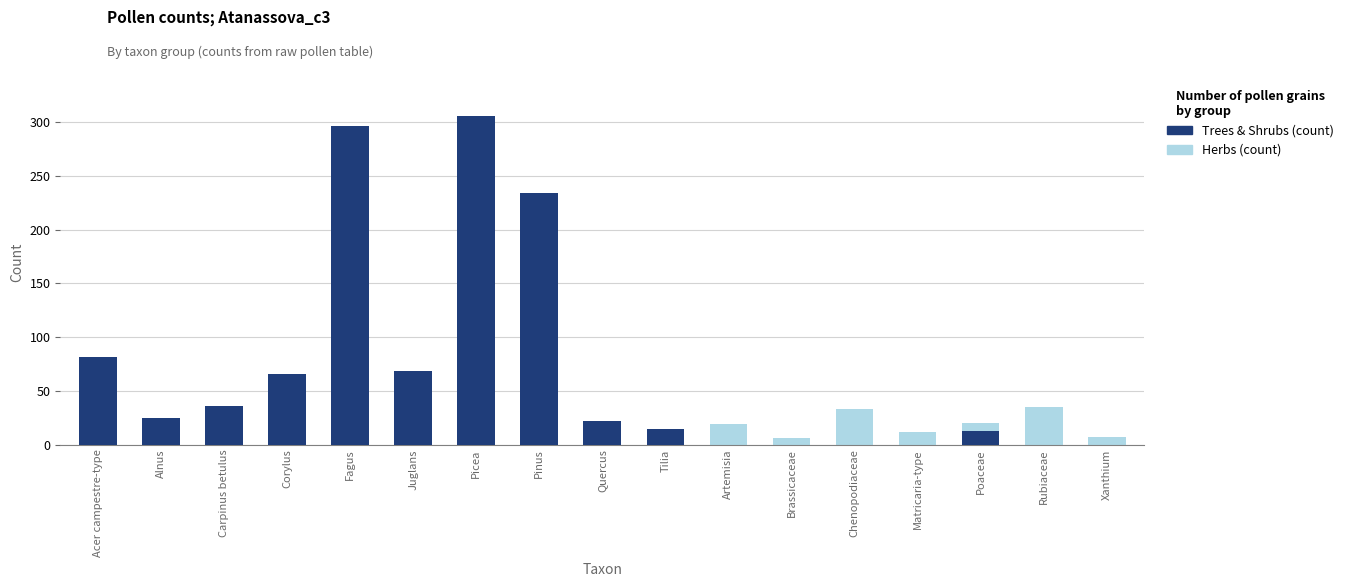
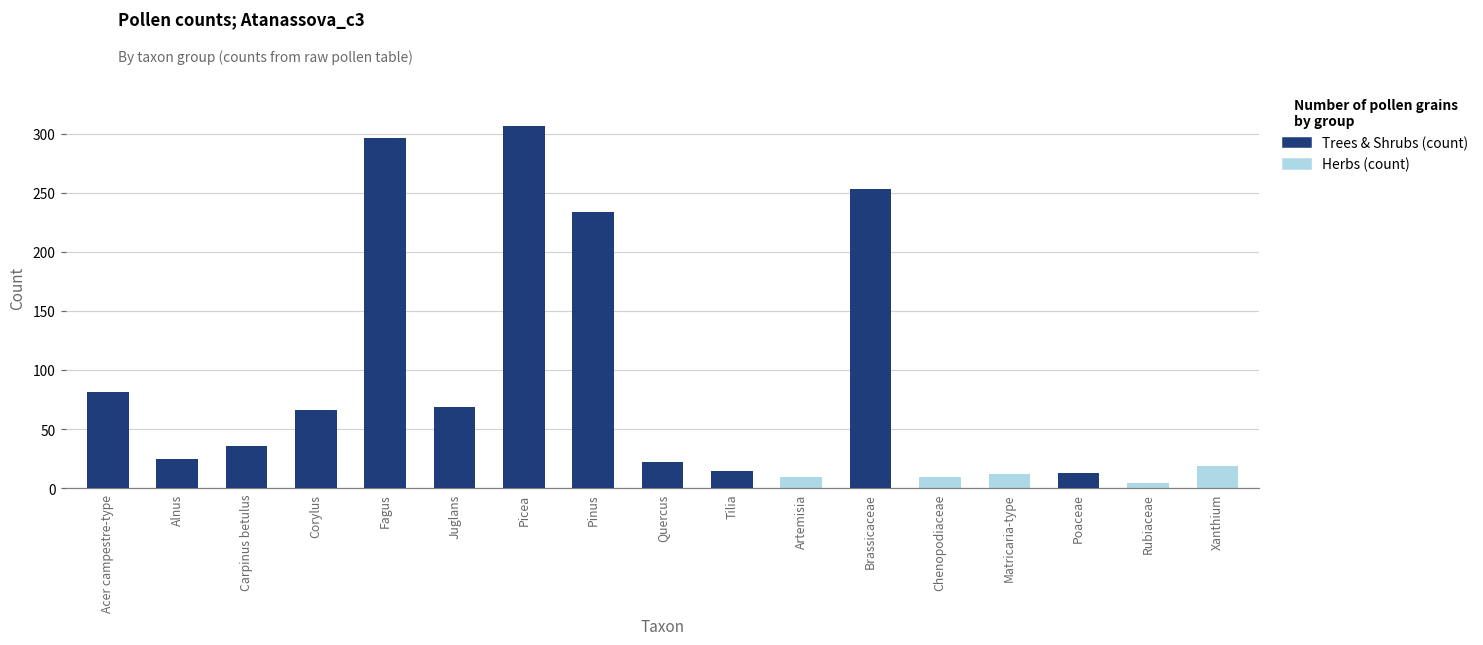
  {
    "Herbs (count)": {
      "Acer campestre-type": 0,
      "Alnus": 0,
      "Carpinus betulus": 0,
      "Juglans": 0,
      "Picea": 0,
      "Pinus": 0,
      "Tilia": 0,
-     "Artemisia": 19,
-     "Brassicaceae": 6,
-     "Chenopodiaceae": 33,
+     "Artemisia": 9,
+     "Brassicaceae": 46,
+     "Chenopodiaceae": 10,
      "Matricaria-type": 12,
-     "Poaceae": 20,
-     "Rubiaceae": 35,
-     "Xanthium": 7
+     "Poaceae": 9,
+     "Rubiaceae": 5,
+     "Xanthium": 19
    },
    "Trees & Shrubs (count)": {
      "Acer campestre-type": 82,
      "Alnus": 25,
      "Carpinus betulus": 36,
      "Corylus": 66,
      "Fagus": 296,
      "Juglans": 69,
      "Picea": 306,
      "Pinus": 234,
      "Quercus": 22,
      "Tilia": 15,
      "Artemisia": 0,
-     "Brassicaceae": 0,
+     "Brassicaceae": 253,
      "Chenopodiaceae": 0,
      "Matricaria-type": 0,
      "Rubiaceae": 0,
      "Xanthium": 0
    }
  }
